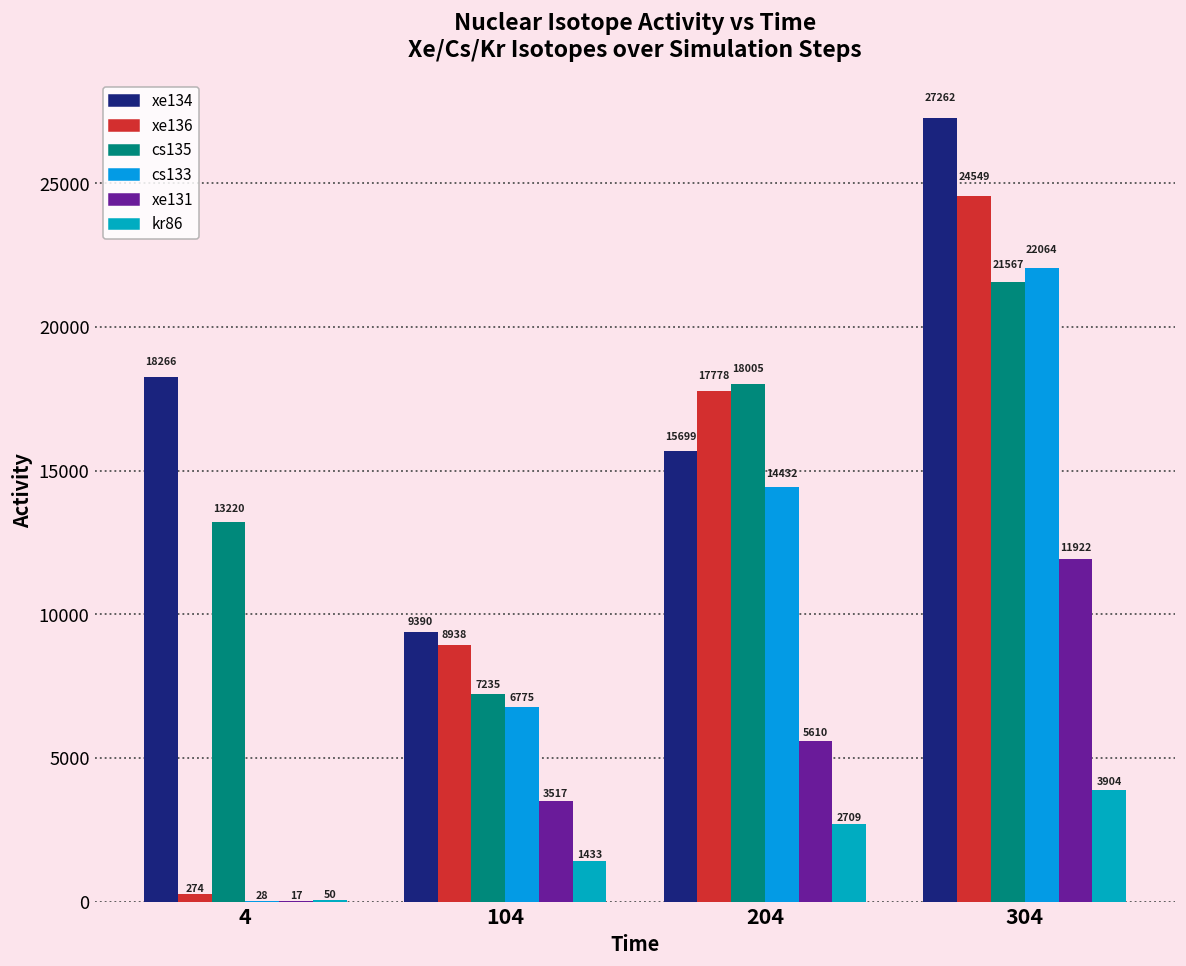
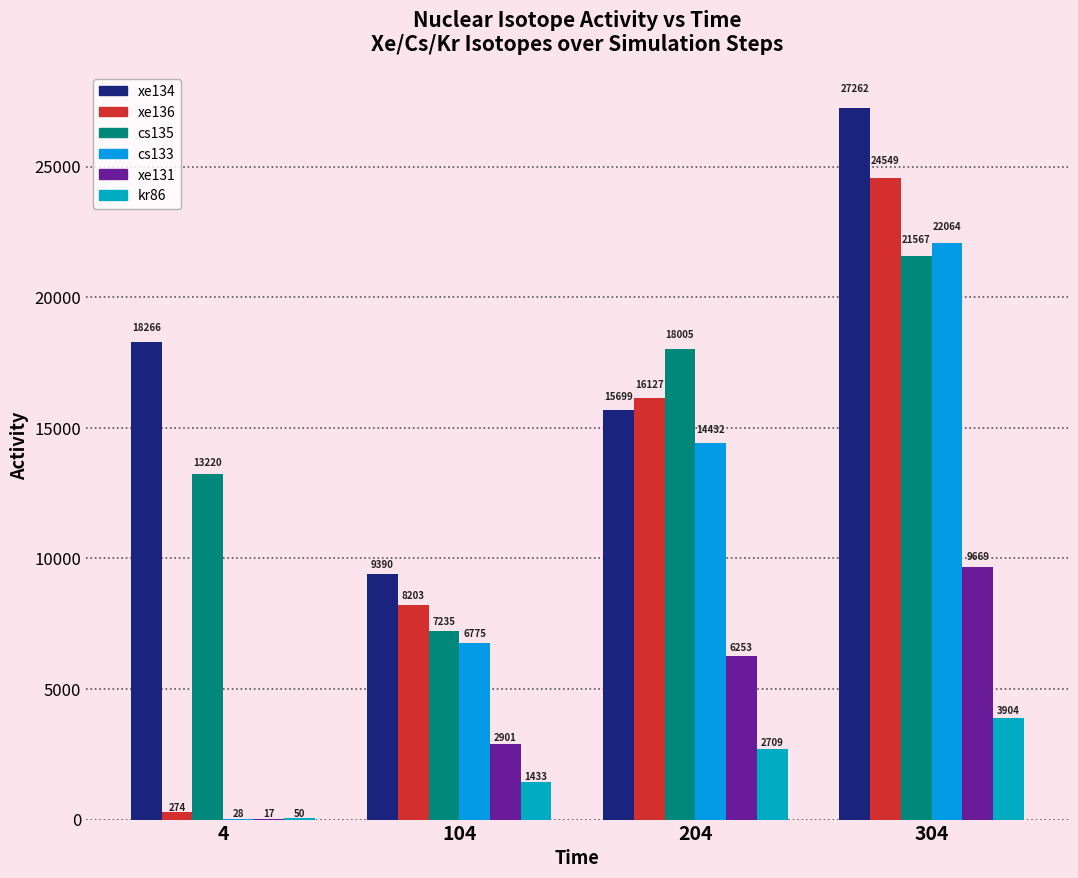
  {
    "xe134": {
      "4": 18266,
      "104": 9390,
      "204": 15699,
      "304": 27262
    },
    "xe136": {
      "4": 274,
-     "104": 8938,
-     "204": 17778,
+     "104": 8203,
+     "204": 16127,
      "304": 24549
    },
    "cs135": {
      "4": 13220,
      "104": 7235,
      "204": 18005,
      "304": 21567
    },
    "xe131": {
      "4": 17,
-     "104": 3517,
-     "204": 5610,
-     "304": 11922
+     "104": 2901,
+     "204": 6253,
+     "304": 9669
    }
  }
